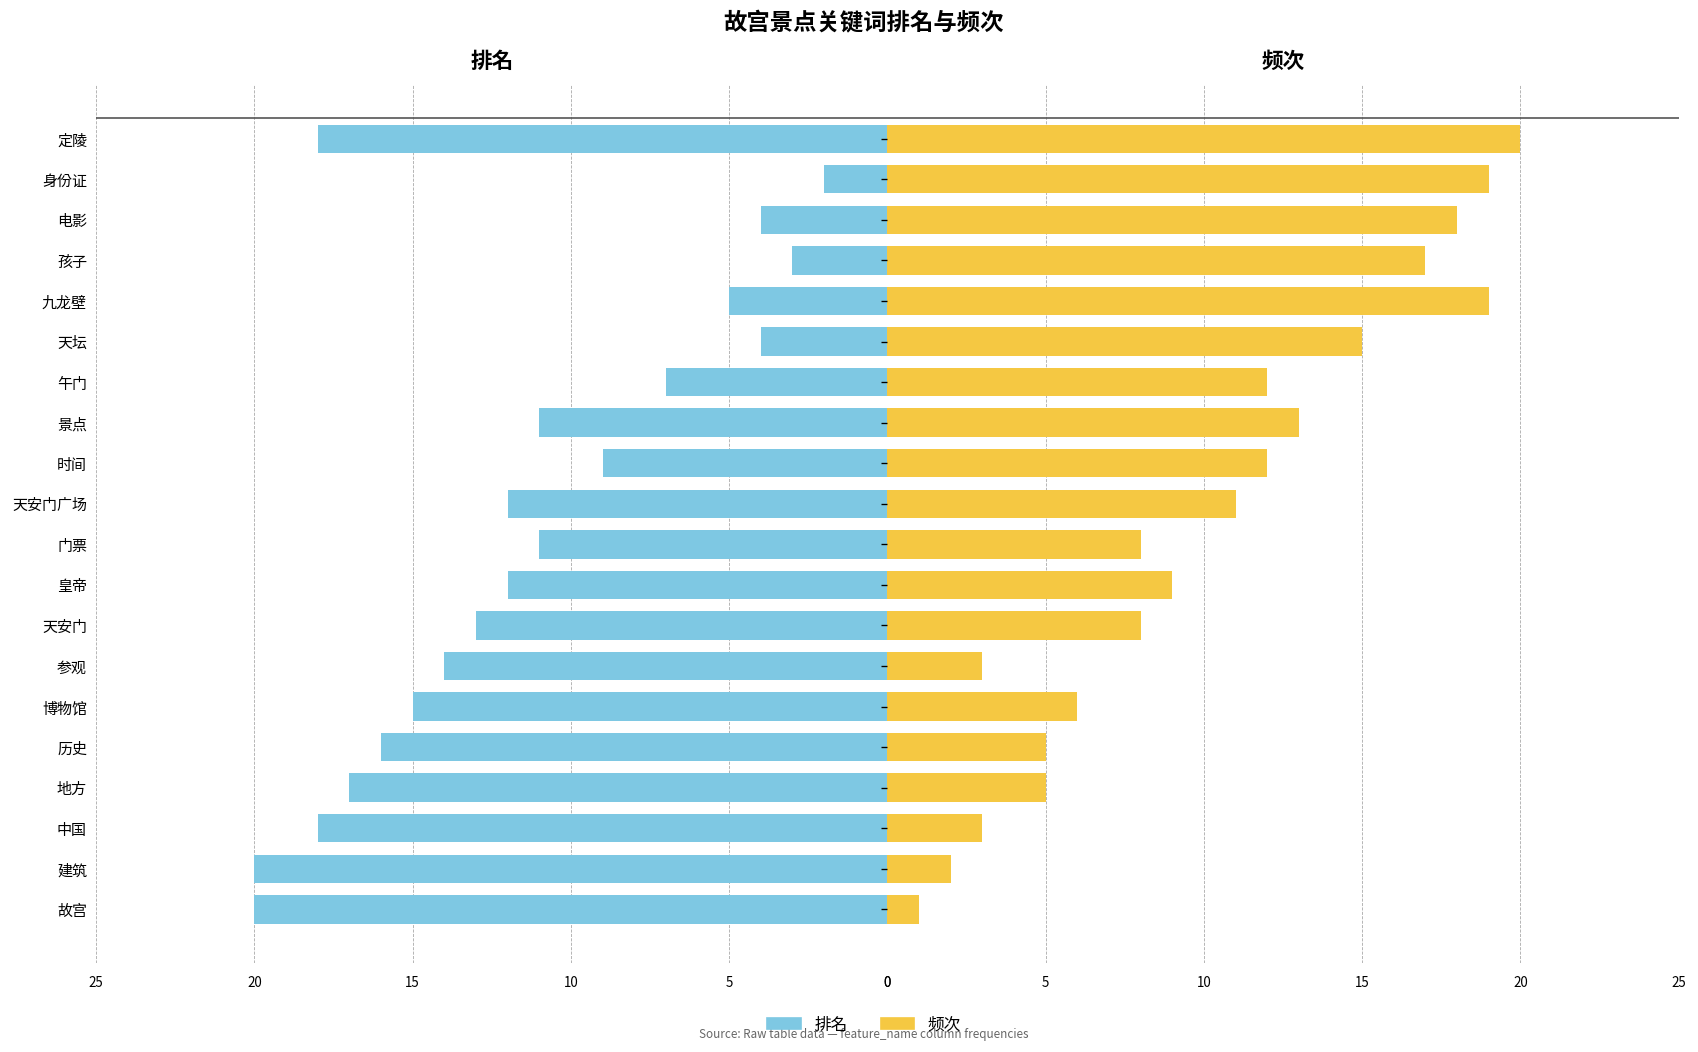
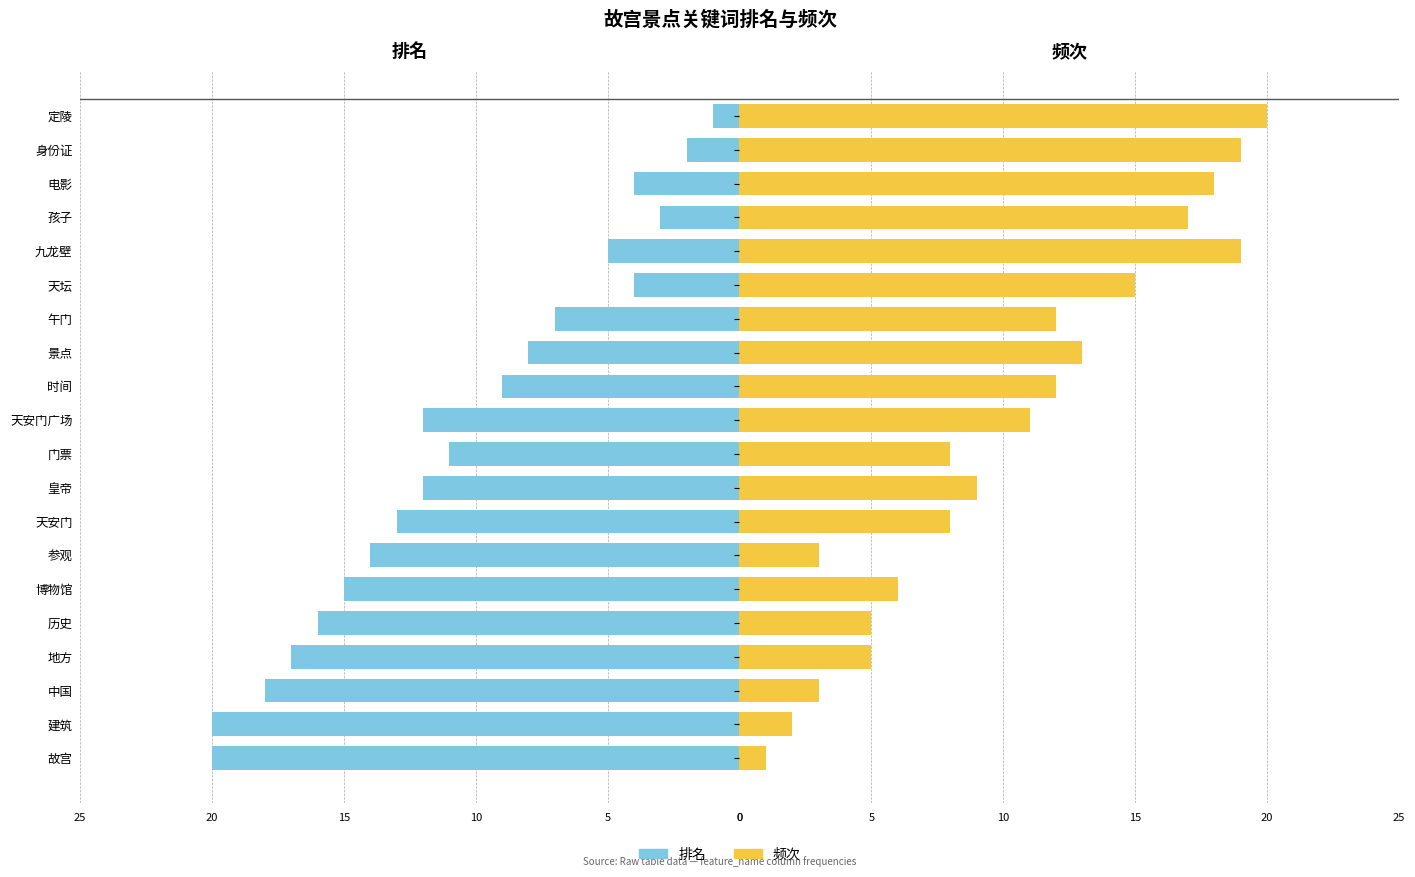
  {
    "排名": {
-     "定陵": 18,
+     "定陵": 1,
      "身份证": 2,
      "电影": 4,
      "孩子": 3,
      "九龙壁": 5,
      "天坛": 4,
      "午门": 7,
-     "景点": 11,
+     "景点": 8,
      "时间": 9,
      "天安门广场": 12,
      "门票": 11,
      "皇帝": 12,
      "天安门": 13,
      "参观": 14,
      "博物馆": 15,
      "历史": 16,
      "地方": 17,
      "中国": 18,
      "建筑": 20,
      "故宫": 20
    }
  }
